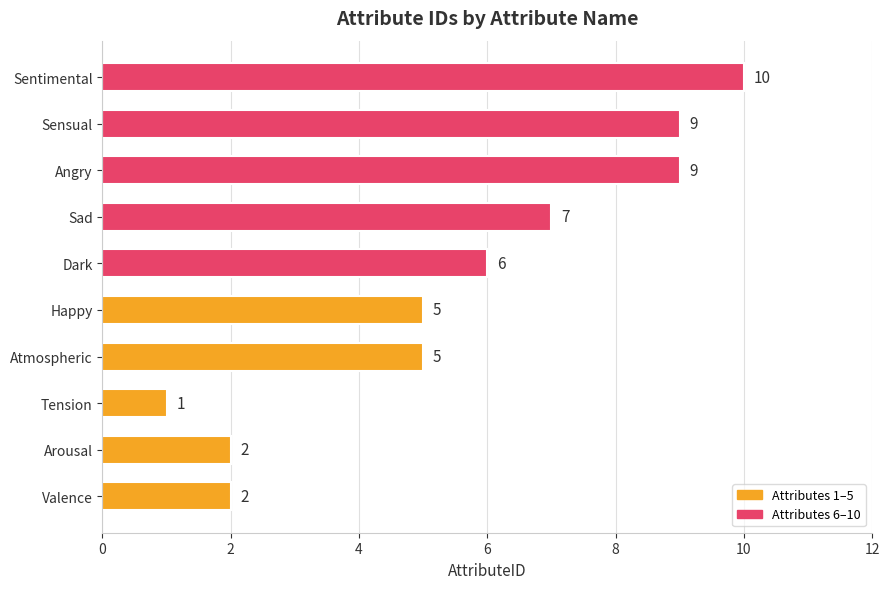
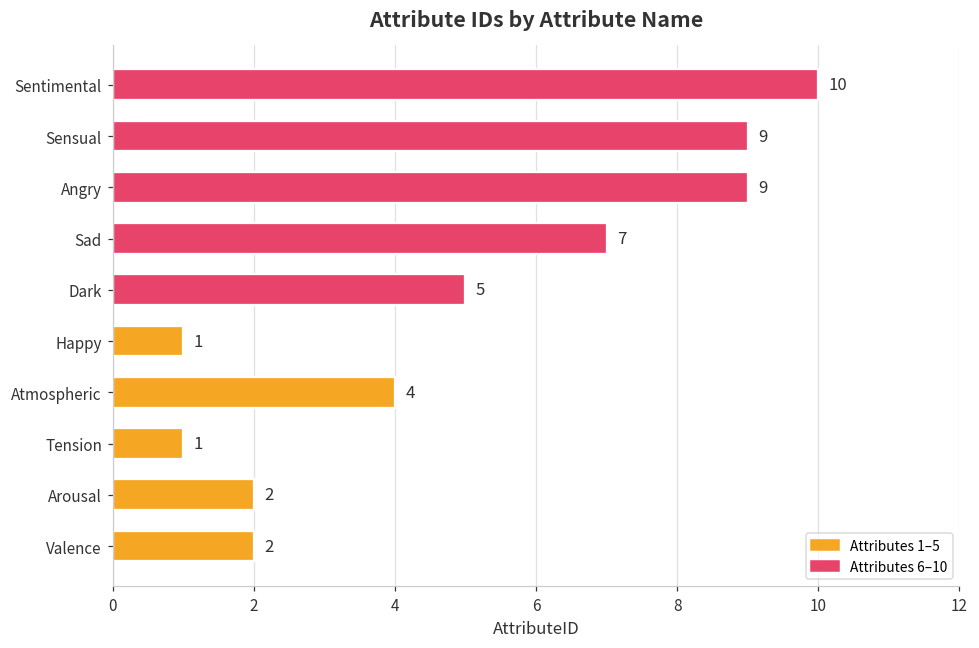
  {
    "Sentimental": 10,
    "Sensual": 9,
    "Angry": 9,
    "Sad": 7,
-   "Dark": 6,
-   "Happy": 5,
-   "Atmospheric": 5,
+   "Dark": 5,
+   "Happy": 1,
+   "Atmospheric": 4,
    "Tension": 1,
    "Arousal": 2,
    "Valence": 2
  }
